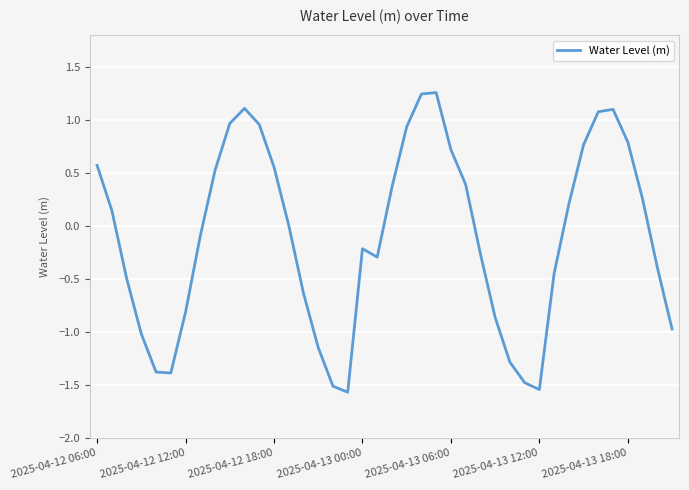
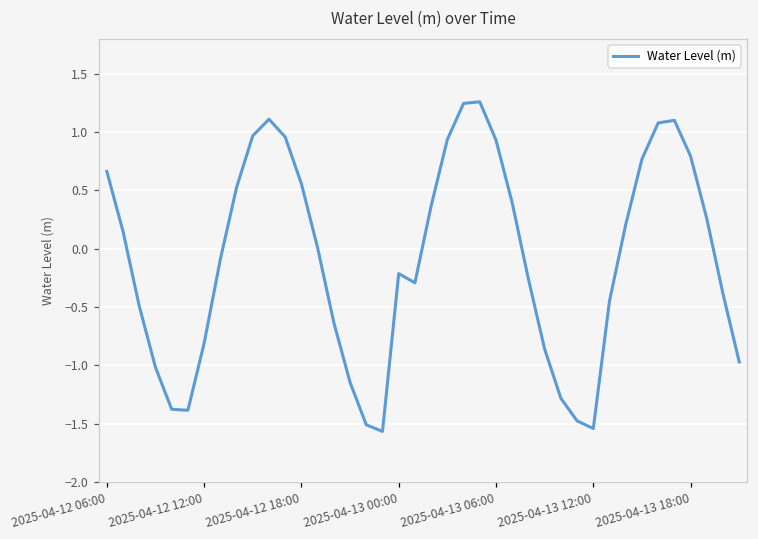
  {
-   "2025-04-12 06:00": 0.57,
+   "2025-04-12 06:00": 0.66,
    "2025-04-12 12:00": -0.81,
    "2025-04-12 18:00": 0.56,
    "2025-04-13 00:00": -0.21,
-   "2025-04-13 06:00": 0.72,
+   "2025-04-13 06:00": 0.93,
    "2025-04-13 12:00": -1.54,
    "2025-04-13 18:00": 0.79
  }
